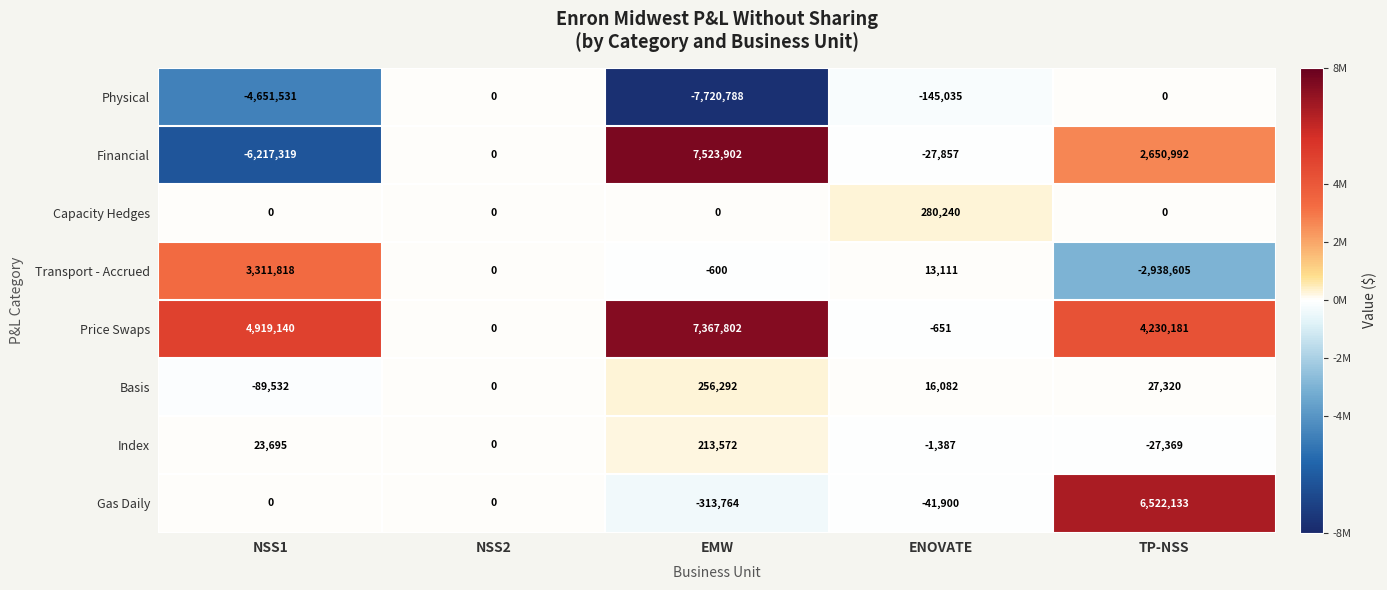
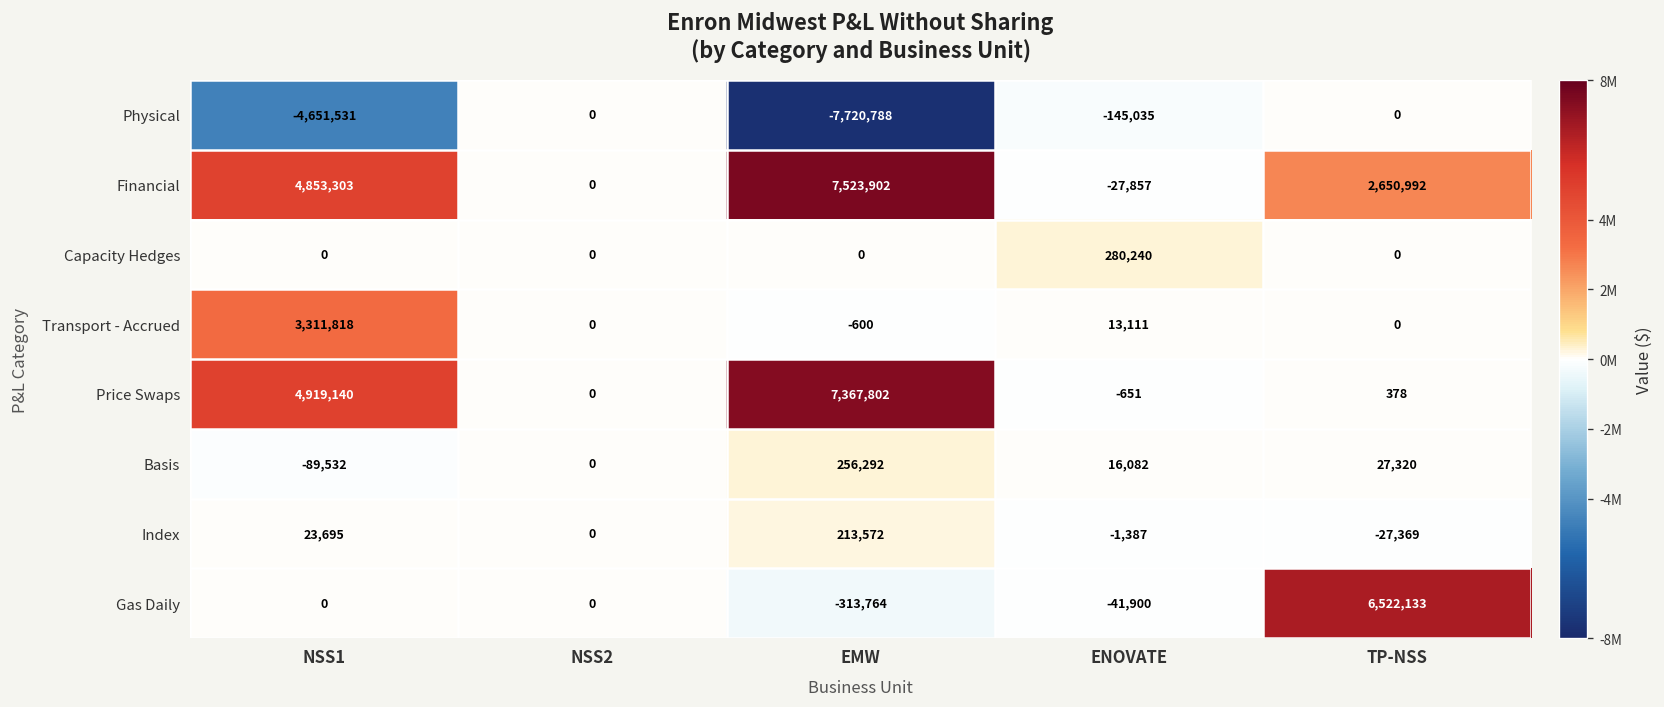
  {
    "Physical": {
      "NSS1": "-4,651,531",
      "NSS2": "0",
      "EMW": "-7,720,788",
      "ENOVATE": "-145,035",
      "TP-NSS": "0"
    },
    "Financial": {
-     "NSS1": "-6,217,319",
+     "NSS1": "4,853,303",
      "NSS2": "0",
      "EMW": "7,523,902",
      "ENOVATE": "-27,857",
      "TP-NSS": "2,650,992"
    },
    "Capacity Hedges": {
      "NSS1": "0",
      "NSS2": "0",
      "EMW": "0",
      "ENOVATE": "280,240",
      "TP-NSS": "0"
    },
    "Transport - Accrued": {
      "NSS1": "3,311,818",
      "NSS2": "0",
      "EMW": "-600",
      "ENOVATE": "13,111",
-     "TP-NSS": "-2,938,605"
+     "TP-NSS": "0"
    },
    "Price Swaps": {
      "NSS1": "4,919,140",
      "NSS2": "0",
      "EMW": "7,367,802",
      "ENOVATE": "-651",
-     "TP-NSS": "4,230,181"
+     "TP-NSS": "378"
    },
    "Basis": {
      "NSS1": "-89,532",
      "NSS2": "0",
      "EMW": "256,292",
      "ENOVATE": "16,082",
      "TP-NSS": "27,320"
    },
    "Index": {
      "NSS1": "23,695",
      "NSS2": "0",
      "EMW": "213,572",
      "ENOVATE": "-1,387",
      "TP-NSS": "-27,369"
    },
    "Gas Daily": {
      "NSS1": "0",
      "NSS2": "0",
      "EMW": "-313,764",
      "ENOVATE": "-41,900",
      "TP-NSS": "6,522,133"
    }
  }
